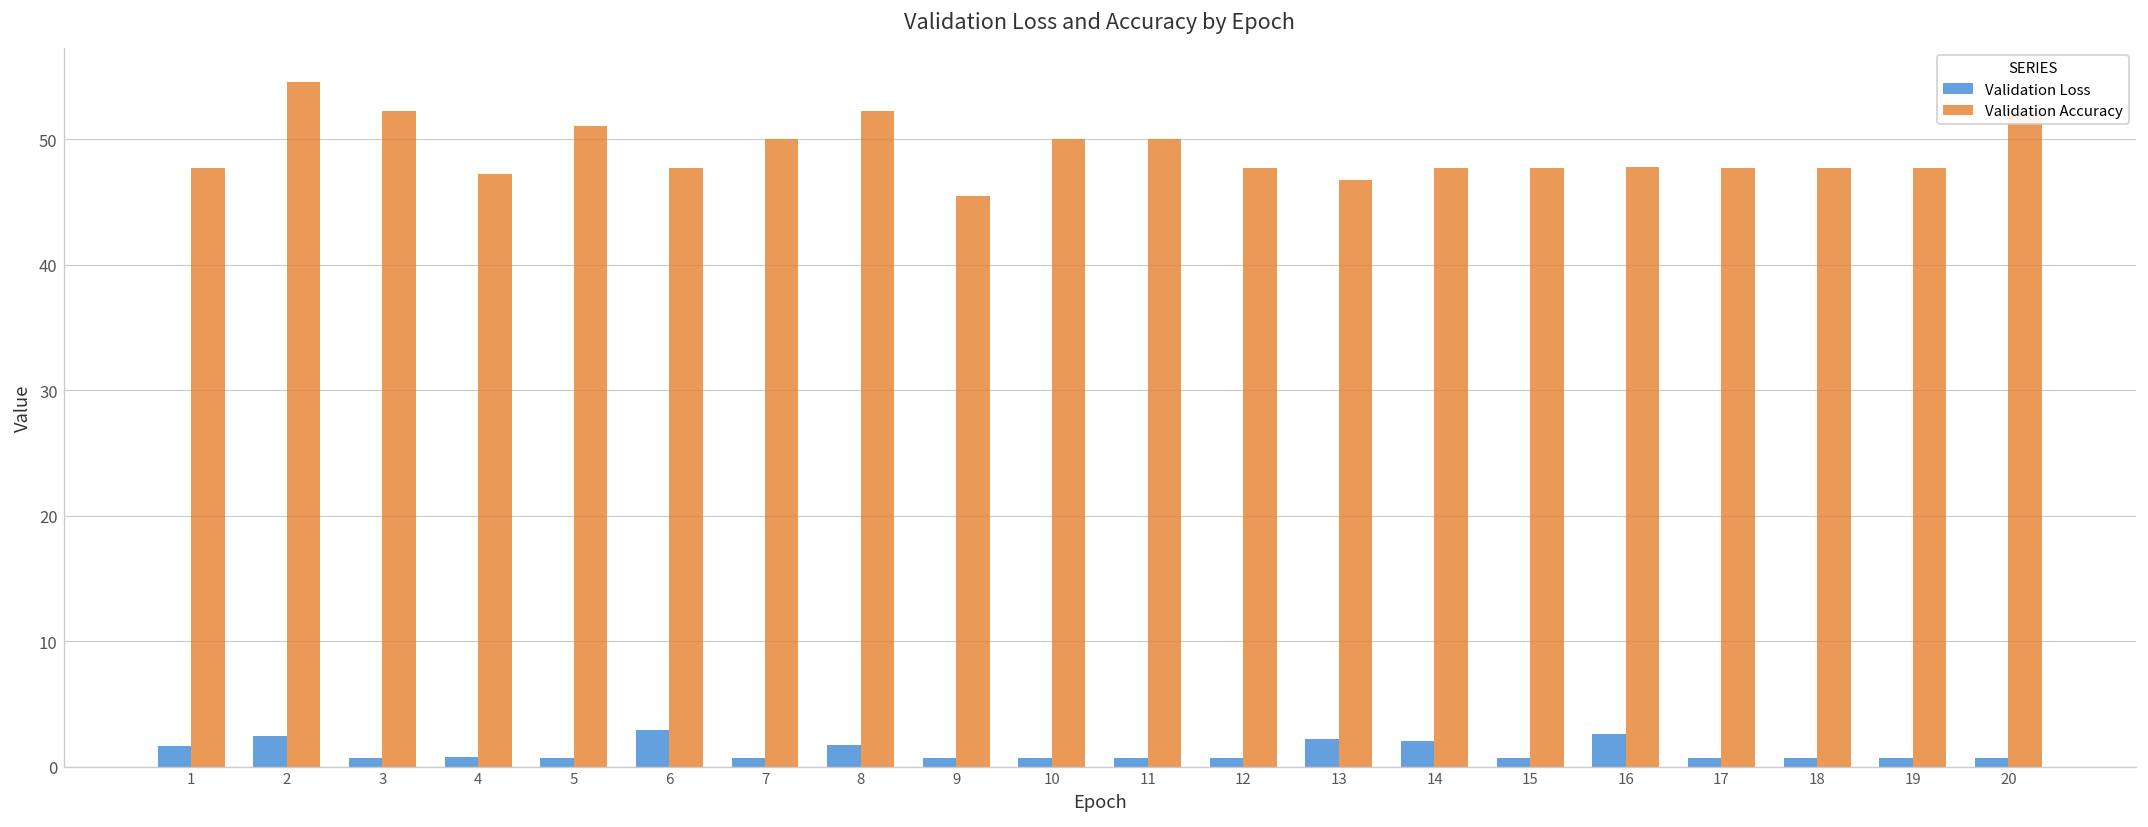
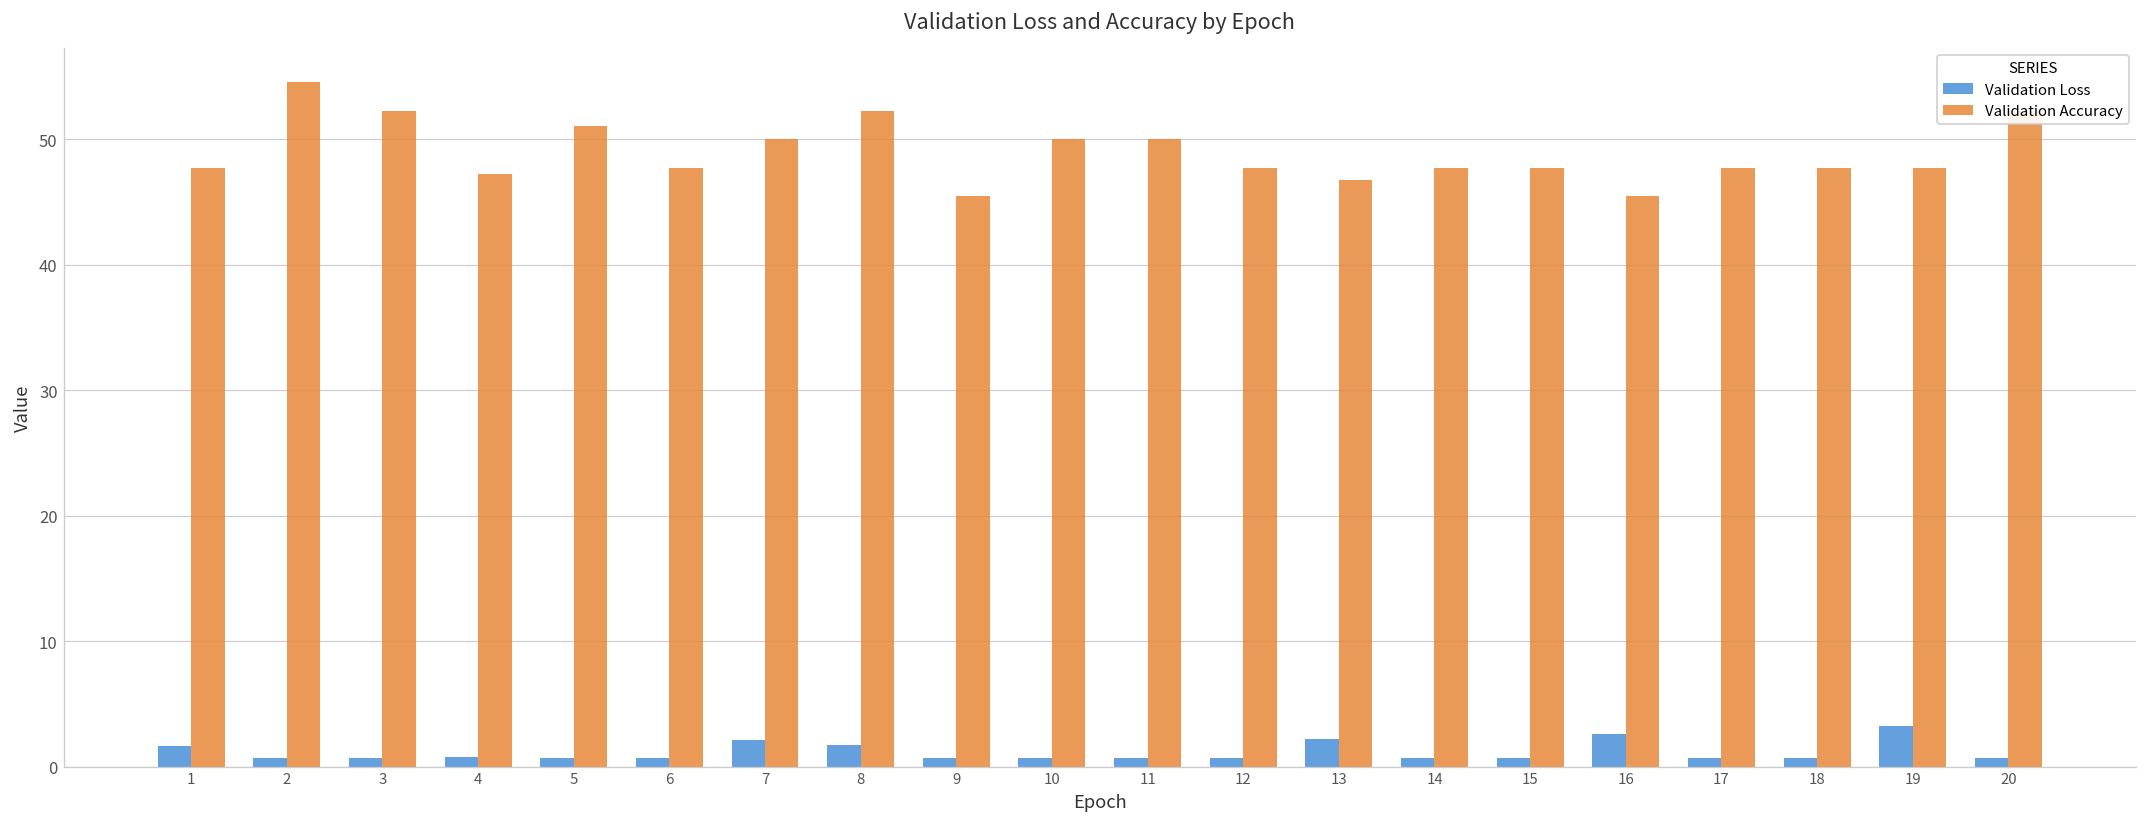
  {
    "Validation Loss": {
      "1": 1.6,
-     "2": 2.4,
+     "2": 0.7,
      "3": 0.7,
      "4": 0.7,
      "5": 0.7,
-     "6": 2.9,
-     "7": 0.7,
+     "6": 0.7,
+     "7": 2.1,
      "8": 1.7,
      "9": 0.7,
      "10": 0.7,
      "11": 0.7,
      "12": 0.7,
      "13": 2.2,
-     "14": 2.0,
+     "14": 0.7,
      "15": 0.7,
      "16": 2.6,
      "17": 0.7,
      "18": 0.7,
-     "19": 0.7,
+     "19": 3.2,
      "20": 0.7
    },
    "Validation Accuracy": {
      "1": 47.7,
      "2": 54.5,
      "3": 52.3,
      "4": 47.2,
      "5": 51.0,
      "6": 47.7,
      "7": 50.0,
      "8": 52.3,
      "9": 45.5,
      "10": 50.0,
      "11": 50.0,
      "12": 47.7,
      "13": 46.7,
      "14": 47.7,
      "15": 47.7,
-     "16": 47.8,
+     "16": 45.5,
      "17": 47.7,
      "18": 47.7,
      "19": 47.7
    }
  }
